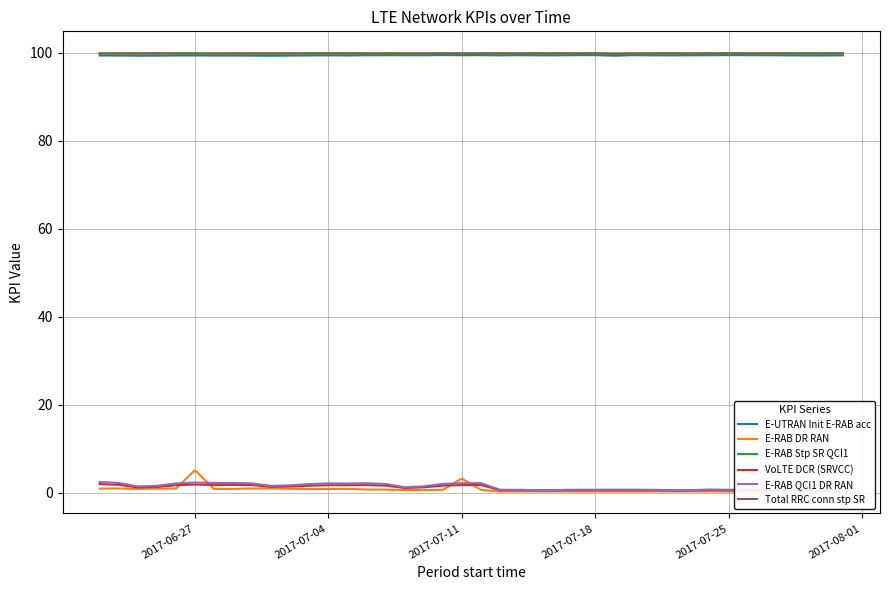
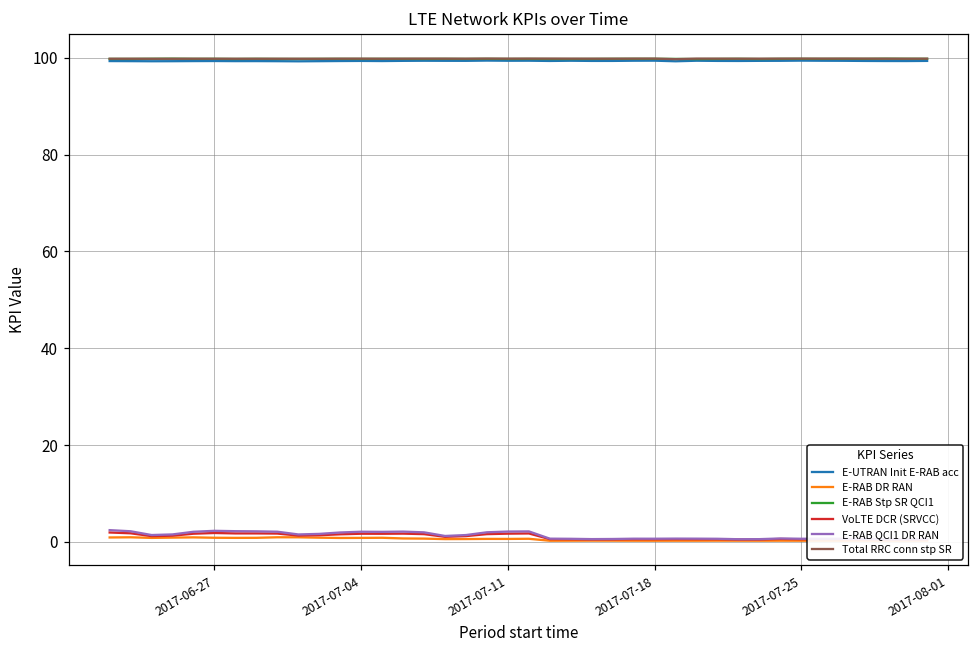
  {
    "E-RAB DR RAN": {
-     "2017-06-27": 5,
+     "2017-06-27": 1,
      "2017-07-04": 1,
-     "2017-07-11": 3
+     "2017-07-11": 1
    }
  }
